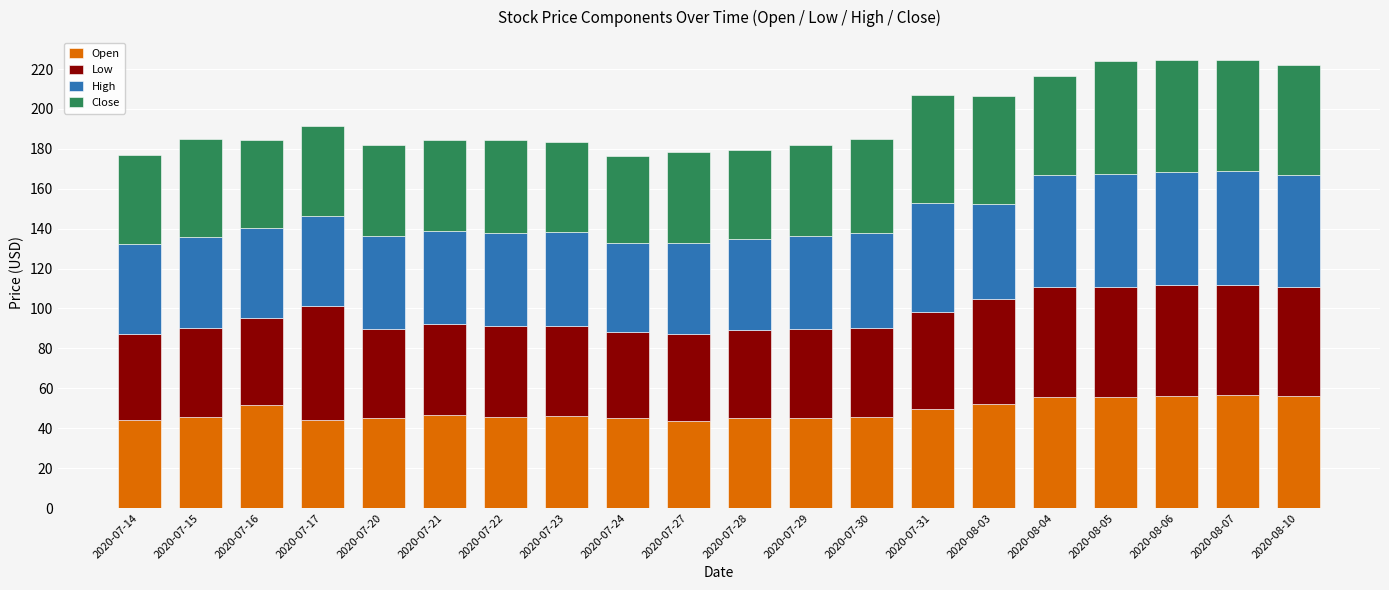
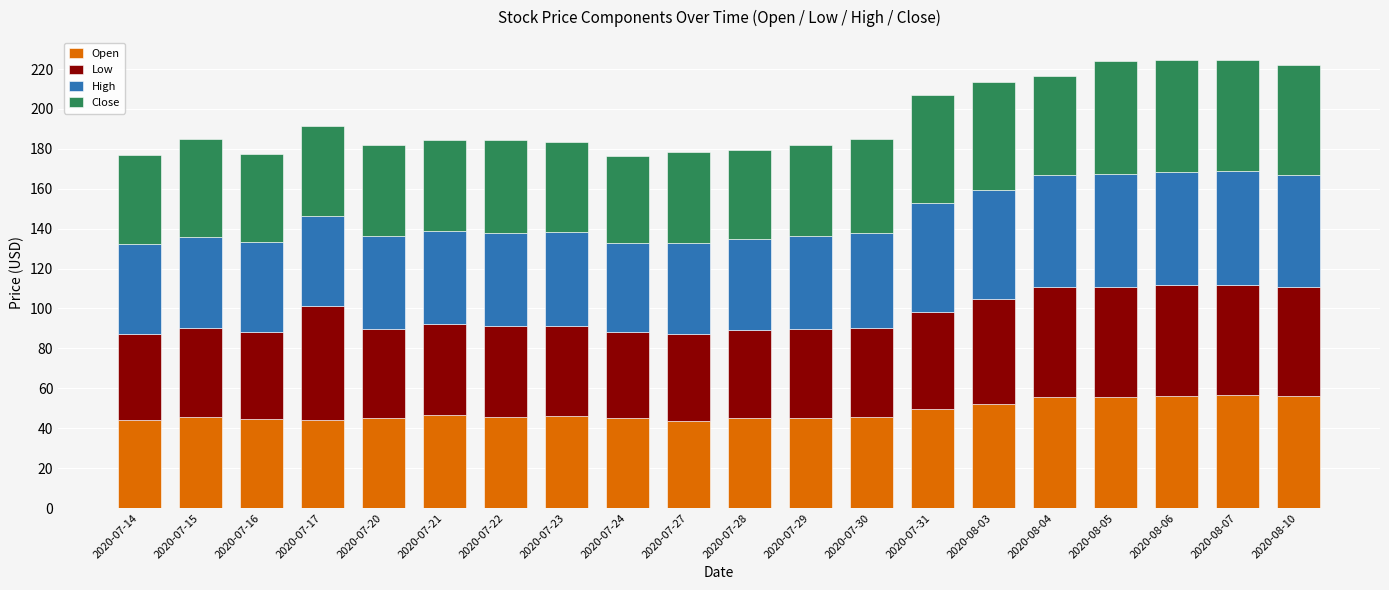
  {
    "Open": {
      "2020-07-14": 44,
      "2020-07-15": 45,
-     "2020-07-16": 51,
+     "2020-07-16": 45,
      "2020-07-17": 44,
      "2020-07-20": 45,
      "2020-07-21": 47,
      "2020-07-22": 46,
      "2020-07-23": 46,
      "2020-07-24": 45,
      "2020-07-27": 44,
      "2020-07-28": 45,
      "2020-07-29": 45,
      "2020-07-30": 46,
      "2020-07-31": 50,
      "2020-08-03": 52,
      "2020-08-04": 56,
      "2020-08-05": 56,
      "2020-08-06": 56,
      "2020-08-07": 56,
      "2020-08-10": 56
    },
    "Low": {
      "2020-07-14": 43,
      "2020-07-15": 45,
      "2020-07-16": 44,
      "2020-07-17": 57,
      "2020-07-20": 45,
      "2020-07-21": 45,
      "2020-07-22": 46,
      "2020-07-23": 45,
      "2020-07-24": 43,
      "2020-07-27": 44,
      "2020-07-28": 44,
      "2020-07-29": 45,
      "2020-07-30": 45,
      "2020-07-31": 49,
      "2020-08-03": 52,
      "2020-08-04": 55,
      "2020-08-05": 55,
      "2020-08-06": 55,
      "2020-08-07": 55,
      "2020-08-10": 55
    },
    "High": {
      "2020-07-14": 45,
      "2020-07-15": 46,
      "2020-07-16": 45,
      "2020-07-17": 45,
      "2020-07-20": 46,
      "2020-07-21": 47,
      "2020-07-22": 47,
      "2020-07-23": 47,
      "2020-07-24": 45,
      "2020-07-27": 46,
      "2020-07-28": 45,
      "2020-07-29": 46,
      "2020-07-30": 48,
      "2020-07-31": 54,
-     "2020-08-03": 48,
+     "2020-08-03": 55,
      "2020-08-04": 56,
      "2020-08-05": 57,
      "2020-08-06": 57,
      "2020-08-07": 57,
      "2020-08-10": 56
    },
    "Close": {
      "2020-07-14": 45,
      "2020-07-15": 49,
      "2020-07-16": 44,
      "2020-07-17": 45,
      "2020-07-20": 46,
      "2020-07-21": 46,
      "2020-07-22": 46,
      "2020-07-23": 45,
      "2020-07-24": 43,
      "2020-07-27": 46,
      "2020-07-28": 45,
      "2020-07-29": 46,
      "2020-07-30": 47,
      "2020-07-31": 54,
      "2020-08-03": 54,
      "2020-08-04": 50,
      "2020-08-05": 56,
      "2020-08-06": 56,
      "2020-08-07": 56,
      "2020-08-10": 55
    }
  }
